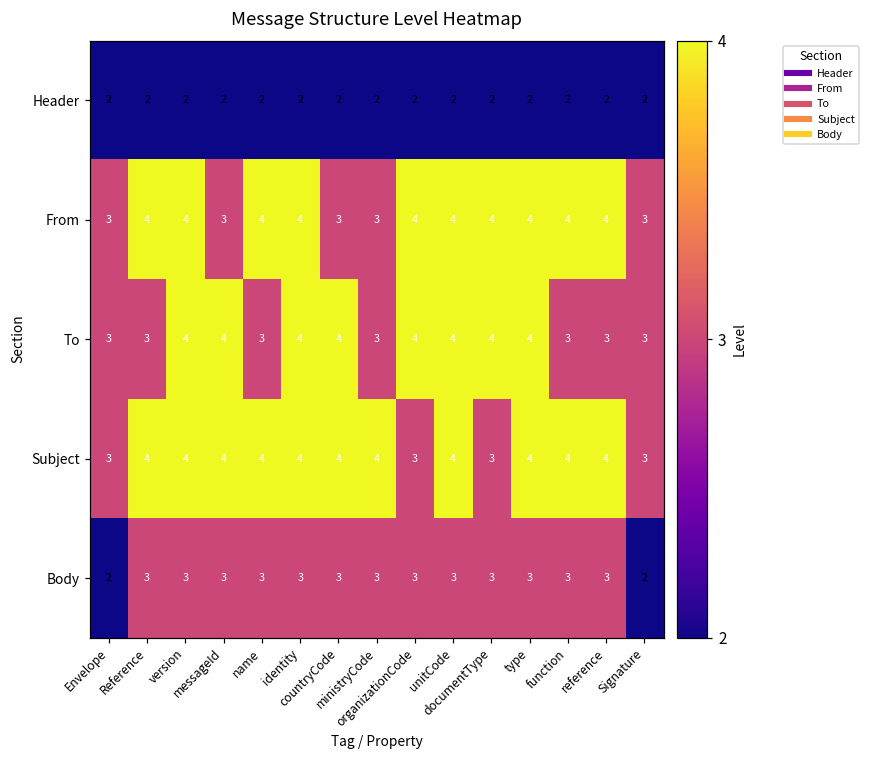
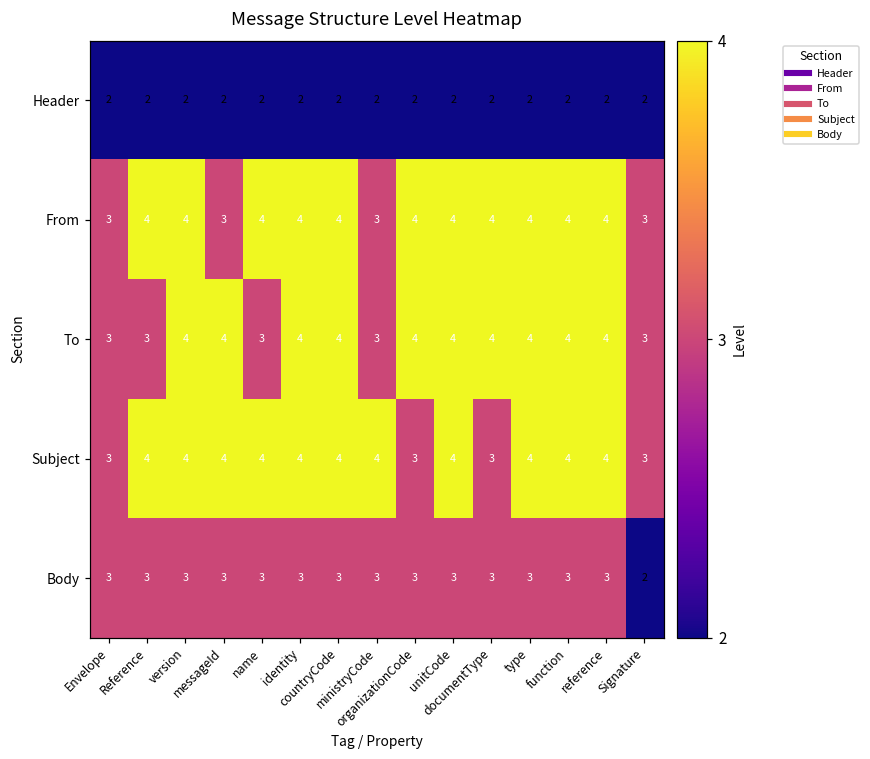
  {
    "Header": {
      "Envelope": 2,
      "Reference": 2,
      "version": 2,
      "messageId": 2,
      "name": 2,
      "identity": 2,
      "countryCode": 2,
      "ministryCode": 2,
      "organizationCode": 2,
      "unitCode": 2,
      "documentType": 2,
      "type": 2,
      "function": 2,
      "reference": 2,
      "Signature": 2
    },
    "From": {
      "Envelope": 3,
      "Reference": 4,
      "version": 4,
      "messageId": 3,
      "name": 4,
      "identity": 4,
-     "countryCode": 3,
+     "countryCode": 4,
      "ministryCode": 3,
      "organizationCode": 4,
      "unitCode": 4,
      "documentType": 4,
      "type": 4,
      "function": 4,
      "reference": 4,
      "Signature": 3
    },
    "To": {
      "Envelope": 3,
      "Reference": 3,
      "version": 4,
      "messageId": 4,
      "name": 3,
      "identity": 4,
      "countryCode": 4,
      "ministryCode": 3,
      "organizationCode": 4,
      "unitCode": 4,
      "documentType": 4,
      "type": 4,
-     "function": 3,
-     "reference": 3,
+     "function": 4,
+     "reference": 4,
      "Signature": 3
    },
    "Subject": {
      "Envelope": 3,
      "Reference": 4,
      "version": 4,
      "messageId": 4,
      "name": 4,
      "identity": 4,
      "countryCode": 4,
      "ministryCode": 4,
      "organizationCode": 3,
      "unitCode": 4,
      "documentType": 3,
      "type": 4,
      "function": 4,
      "reference": 4,
      "Signature": 3
    },
    "Body": {
-     "Envelope": 2,
+     "Envelope": 3,
      "Reference": 3,
      "version": 3,
      "messageId": 3,
      "name": 3,
      "identity": 3,
      "countryCode": 3,
      "ministryCode": 3,
      "organizationCode": 3,
      "unitCode": 3,
      "documentType": 3,
      "type": 3,
      "function": 3,
      "reference": 3,
      "Signature": 2
    }
  }
